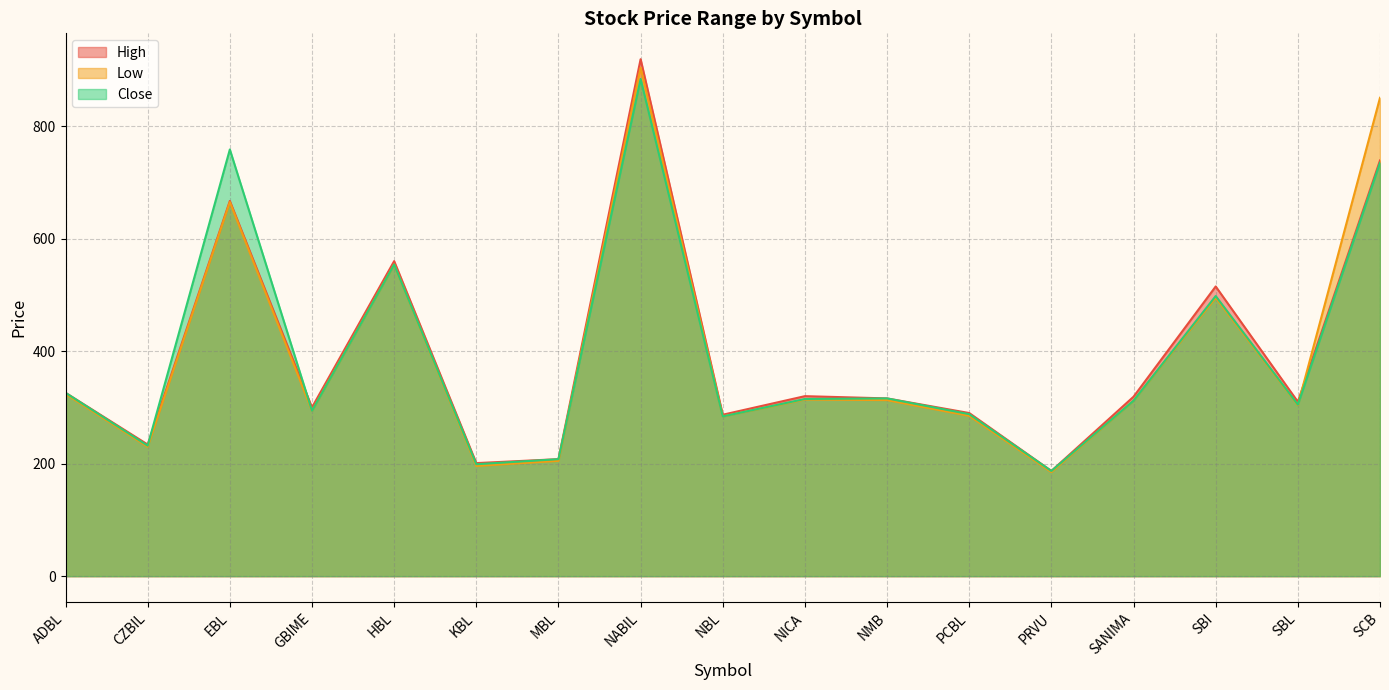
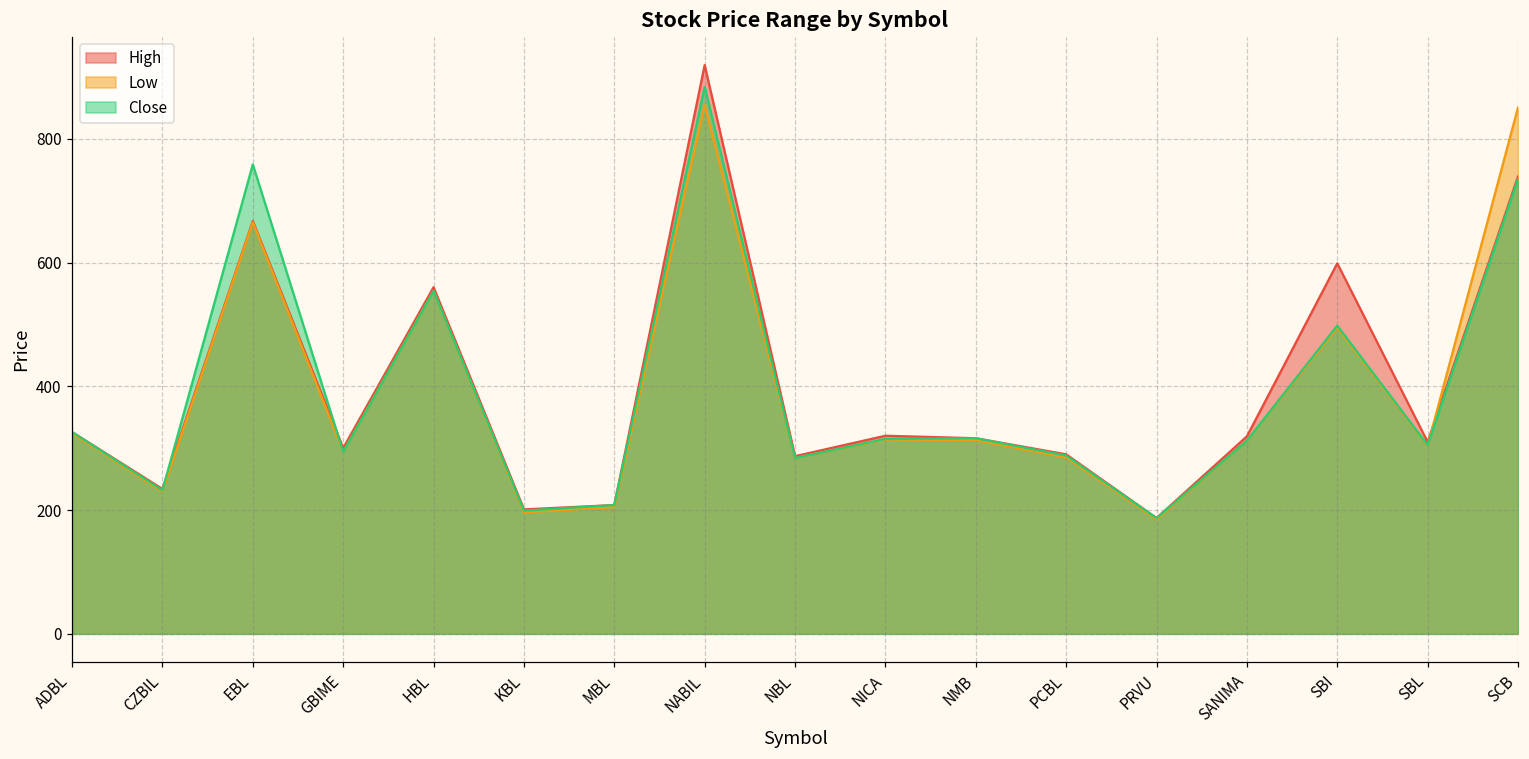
  {
    "High": {
      "GBIME": 300,
      "HBL": 560,
      "NABIL": 920,
      "NICA": 320,
      "SANIMA": 320,
-     "SBI": 520,
+     "SBI": 600,
      "SBL": 310
    },
    "Low": {
-     "NABIL": 900,
+     "NABIL": 850,
      "SCB": 850
    },
    "Close": {
      "EBL": 760,
      "NABIL": 880
    }
  }
